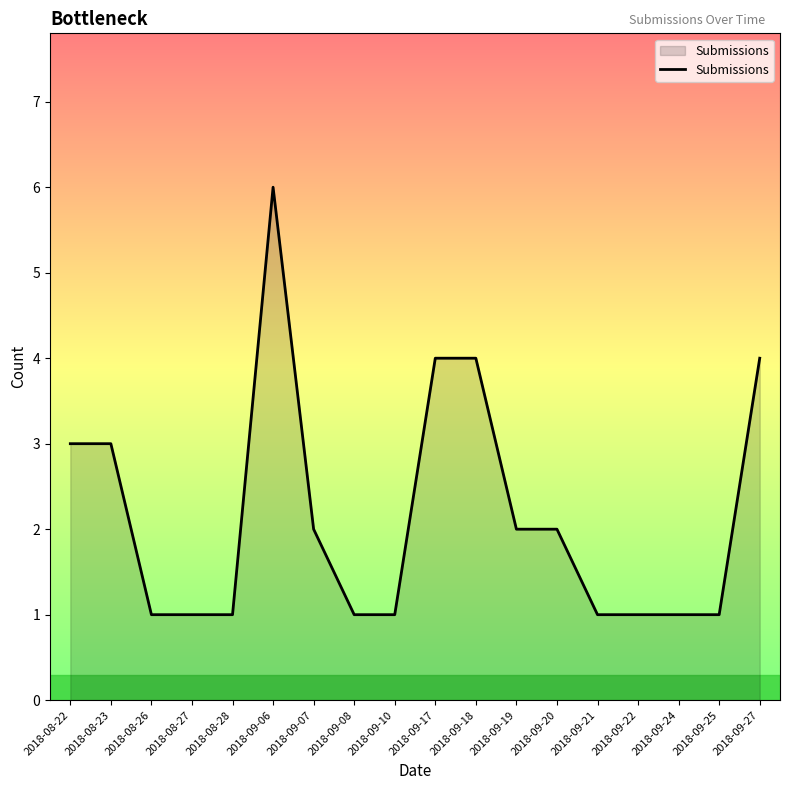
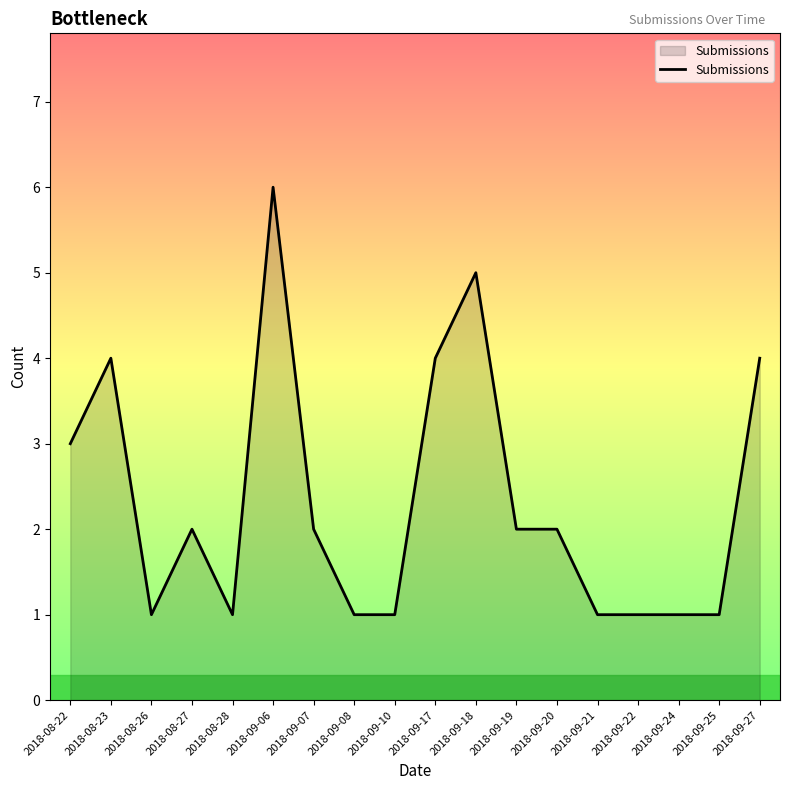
  {
    "2018-08-22": 3,
-   "2018-08-23": 3,
+   "2018-08-23": 4,
    "2018-08-26": 1,
-   "2018-08-27": 1,
+   "2018-08-27": 2,
    "2018-08-28": 1,
    "2018-09-06": 6,
    "2018-09-07": 2,
    "2018-09-08": 1,
    "2018-09-10": 1,
    "2018-09-17": 4,
-   "2018-09-18": 4,
+   "2018-09-18": 5,
    "2018-09-19": 2,
    "2018-09-20": 2,
    "2018-09-21": 1,
    "2018-09-22": 1,
    "2018-09-24": 1,
    "2018-09-25": 1,
    "2018-09-27": 4
  }
